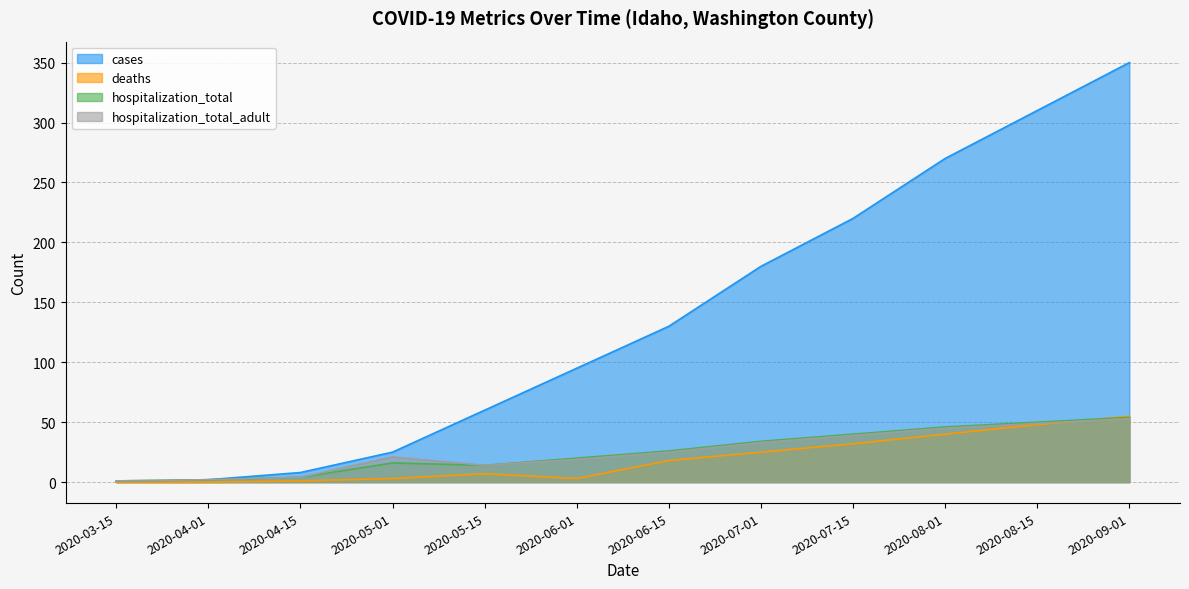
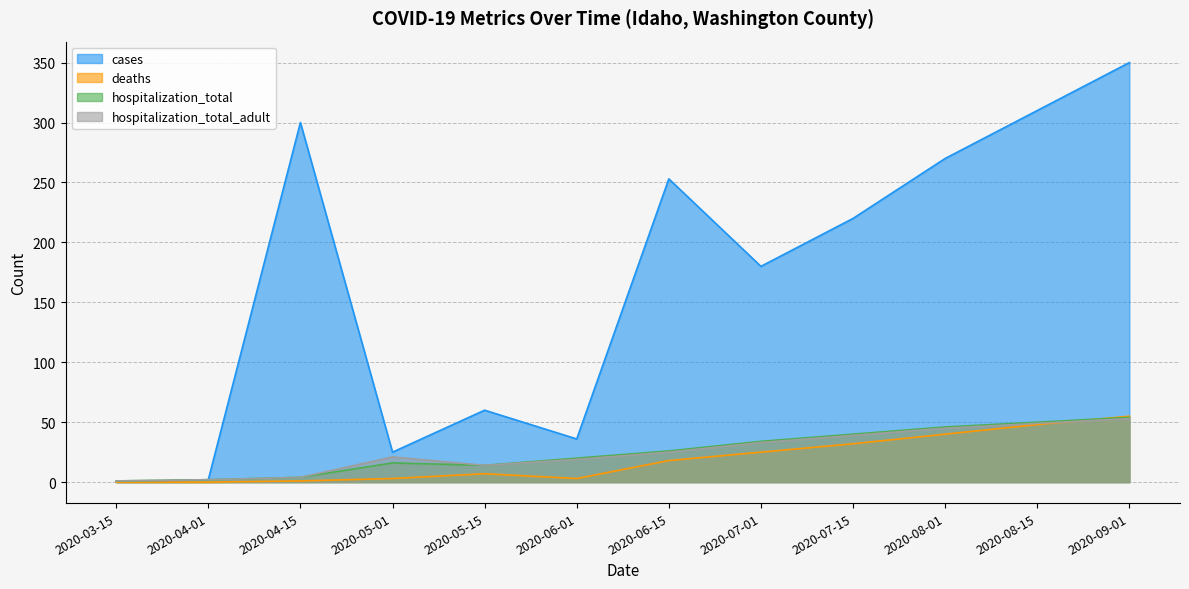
  {
    "cases": {
-     "2020-04-15": 8,
+     "2020-04-15": 300,
      "2020-05-01": 25,
      "2020-05-15": 60,
-     "2020-06-01": 95,
-     "2020-06-15": 130,
+     "2020-06-01": 36,
+     "2020-06-15": 253,
      "2020-07-01": 180,
      "2020-07-15": 220,
      "2020-08-01": 270,
      "2020-08-15": 310,
      "2020-09-01": 350
    },
    "deaths": {
      "2020-04-15": 1,
      "2020-05-01": 3,
      "2020-05-15": 7,
      "2020-06-01": 3,
      "2020-06-15": 18,
      "2020-07-01": 25,
      "2020-07-15": 32,
      "2020-08-01": 40
    },
    "hospitalization_total": {
      "2020-05-01": 16
    },
    "hospitalization_total_adult": {
      "2020-05-01": 21
    }
  }
